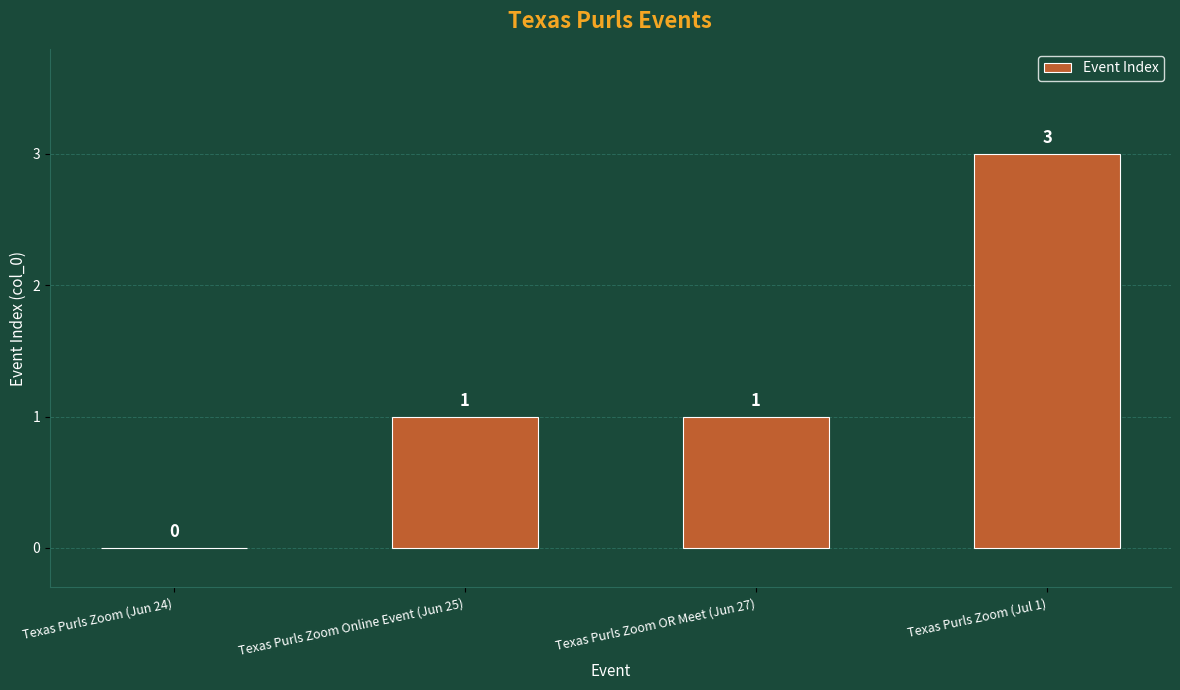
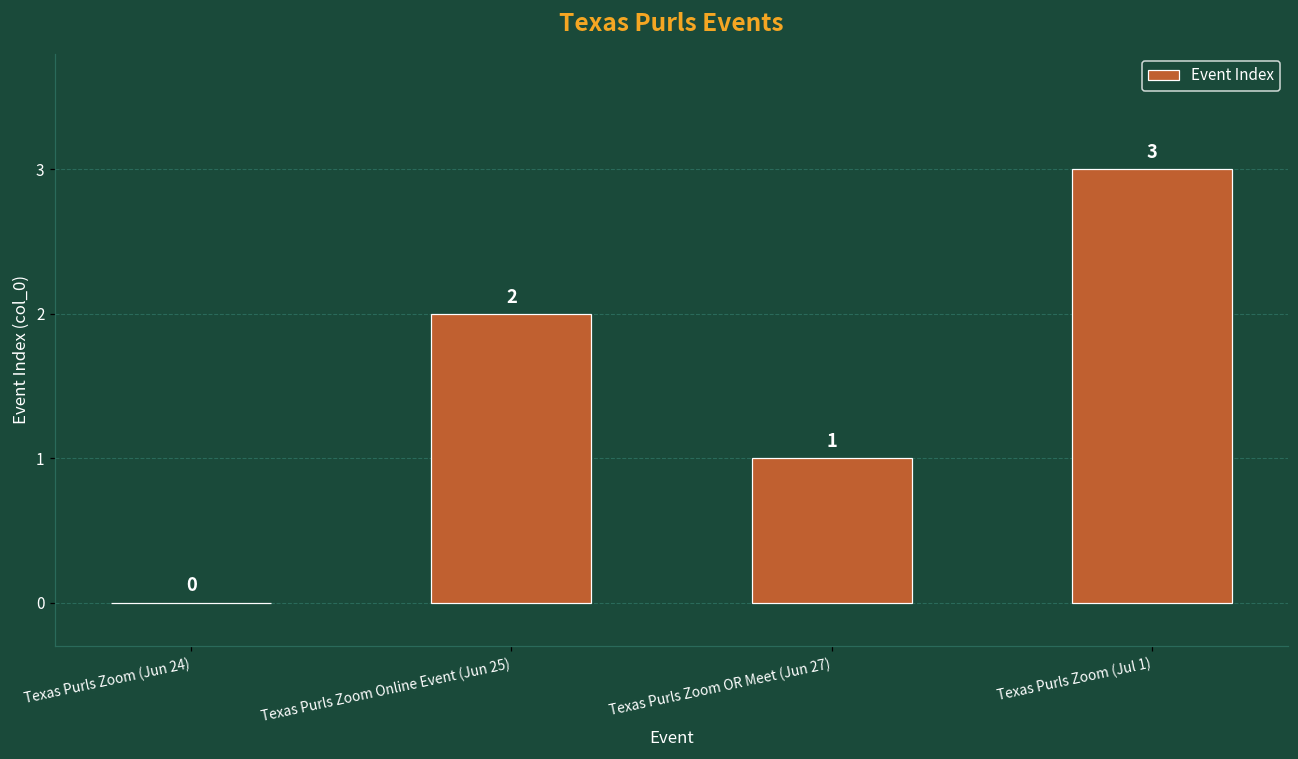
  {
    "Texas Purls Zoom (Jun 24)": 0,
-   "Texas Purls Zoom Online Event (Jun 25)": 1,
+   "Texas Purls Zoom Online Event (Jun 25)": 2,
    "Texas Purls Zoom OR Meet (Jun 27)": 1,
    "Texas Purls Zoom (Jul 1)": 3
  }
